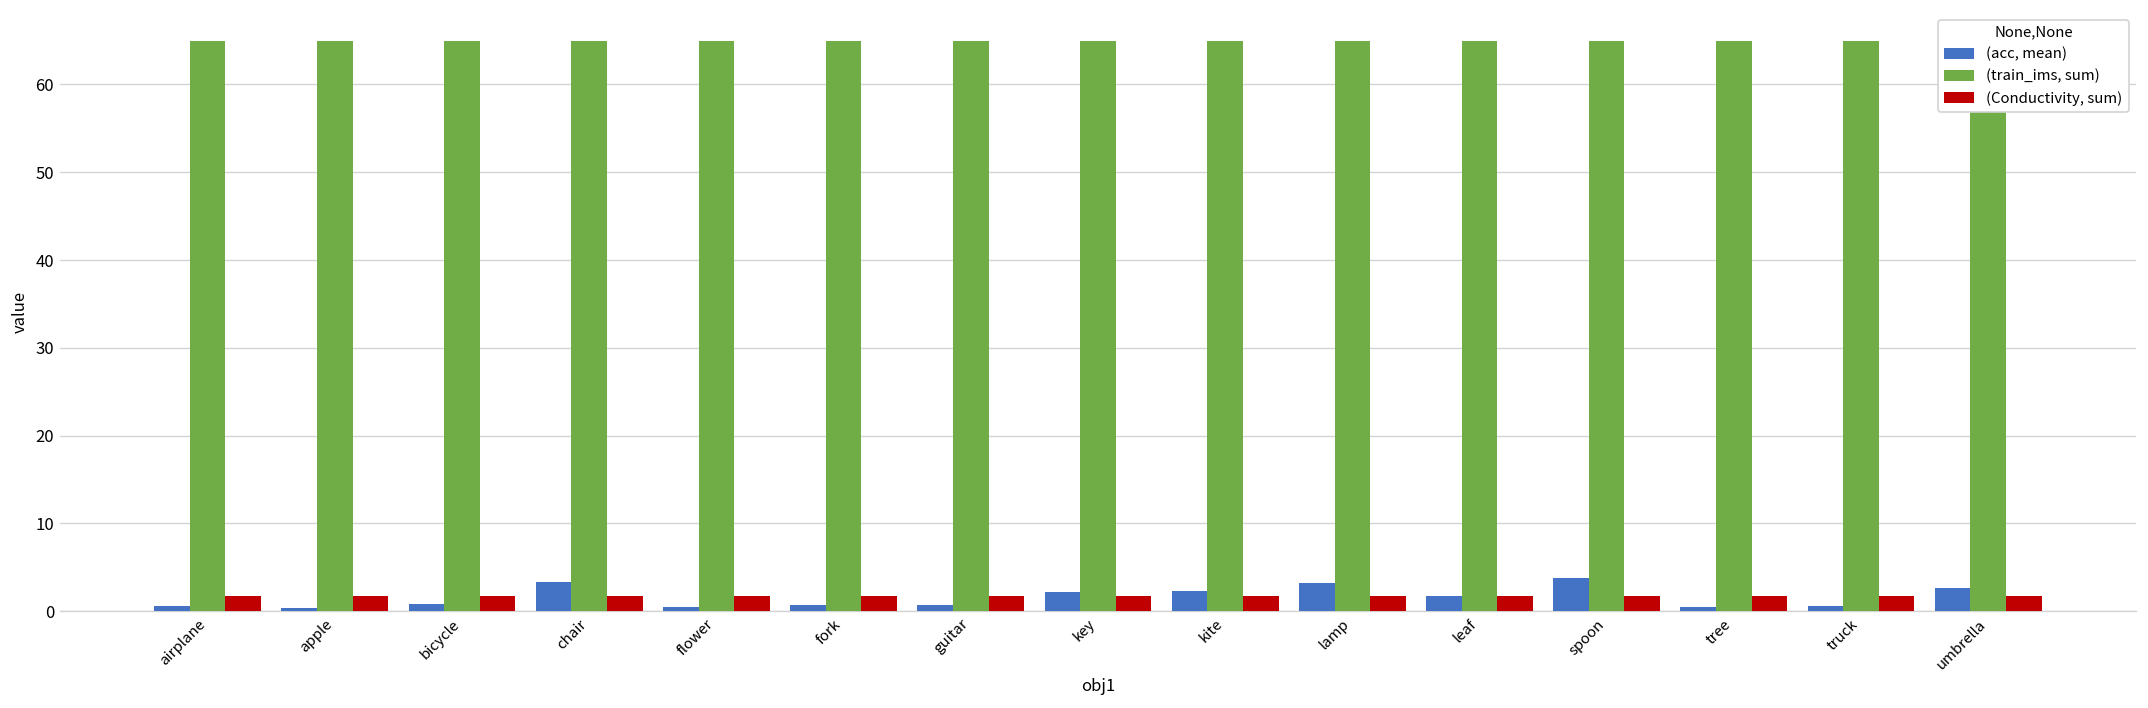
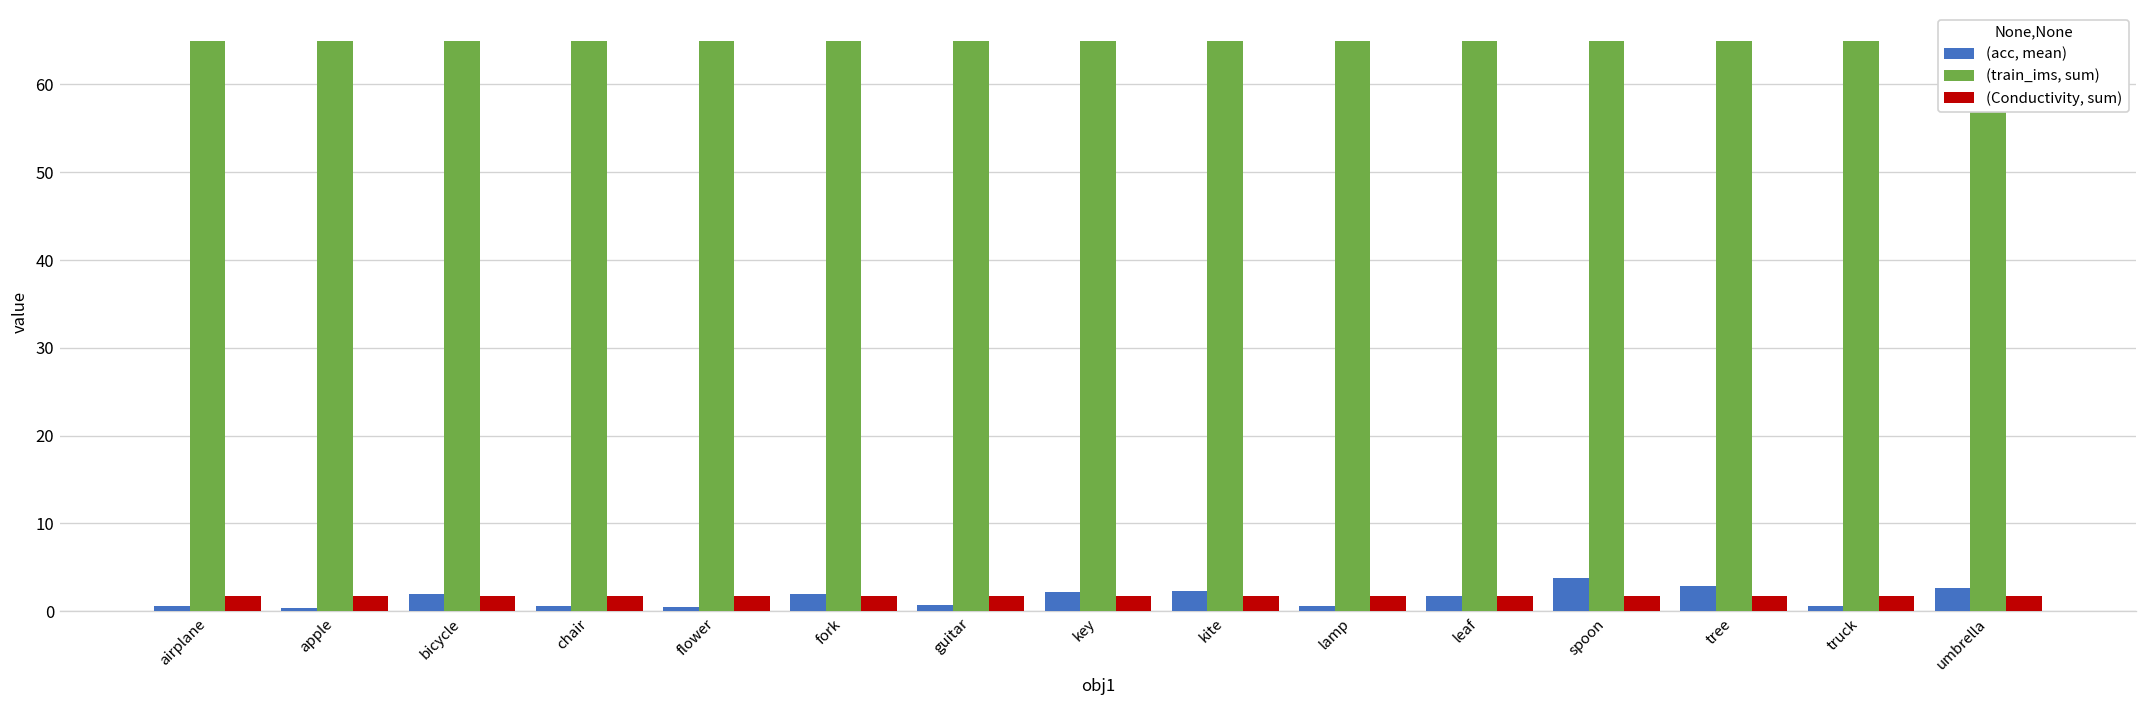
  {
    "(acc, mean)": {
      "airplane": 1,
      "apple": 0,
-     "bicycle": 1,
-     "chair": 3,
+     "bicycle": 2,
+     "chair": 1,
      "flower": 1,
-     "fork": 1,
+     "fork": 2,
      "guitar": 1,
      "key": 2,
      "kite": 2,
-     "lamp": 3,
+     "lamp": 1,
      "leaf": 2,
      "spoon": 4,
-     "tree": 0,
+     "tree": 3,
      "truck": 1,
      "umbrella": 3
    },
    "(train_ims, sum)": {
      "airplane": 65,
      "apple": 65,
      "bicycle": 65,
      "chair": 65,
      "flower": 65,
      "fork": 65,
      "guitar": 65,
      "key": 65,
      "kite": 65,
      "lamp": 65,
      "leaf": 65,
      "spoon": 65,
      "tree": 65,
      "truck": 65
    },
    "(Conductivity, sum)": {
      "airplane": 2,
      "apple": 2,
      "bicycle": 2,
      "chair": 2,
      "flower": 2,
      "fork": 2,
      "guitar": 2,
      "key": 2,
      "kite": 2,
      "lamp": 2,
      "leaf": 2,
      "spoon": 2,
      "tree": 2,
      "truck": 2,
      "umbrella": 2
    }
  }
